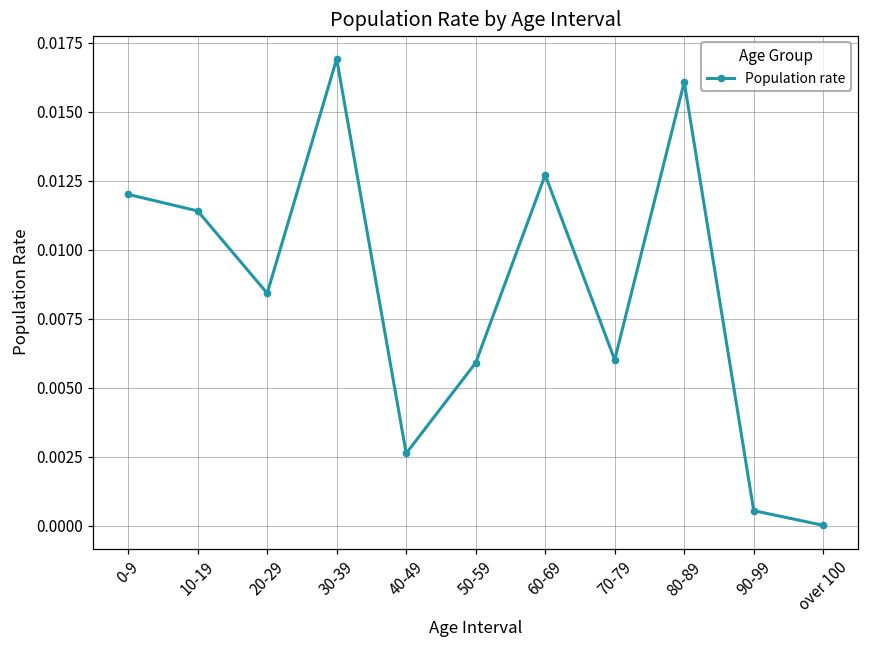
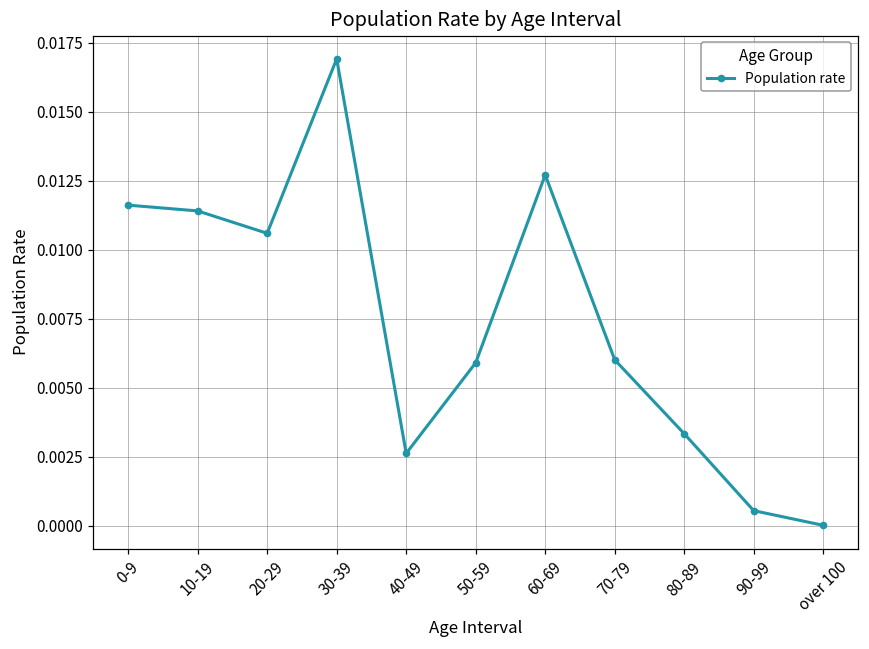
  {
-   "0-9": 0.0120,
+   "0-9": 0.0116,
    "10-19": 0.0114,
-   "20-29": 0.0084,
+   "20-29": 0.0106,
    "30-39": 0.0169,
    "40-49": 0.0026,
    "50-59": 0.0059,
    "60-69": 0.0127,
    "70-79": 0.0060,
-   "80-89": 0.0161,
+   "80-89": 0.0033,
    "90-99": 0.0005,
    "over 100": 0.0000
  }
